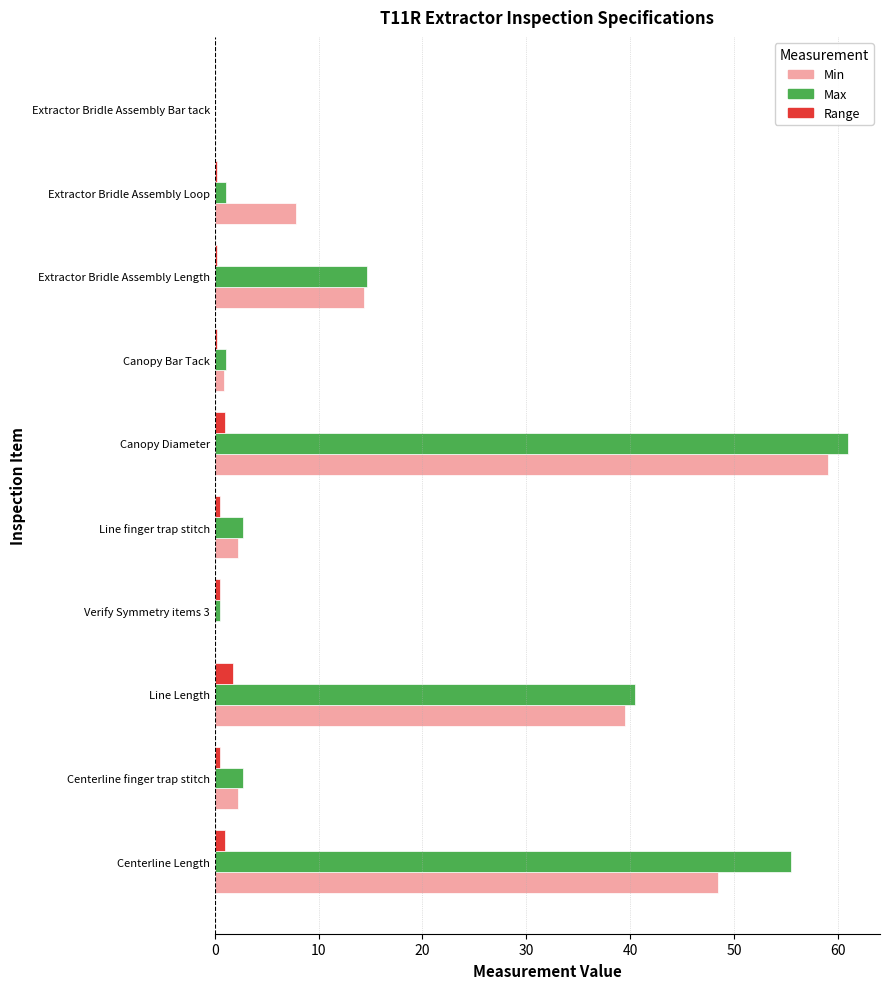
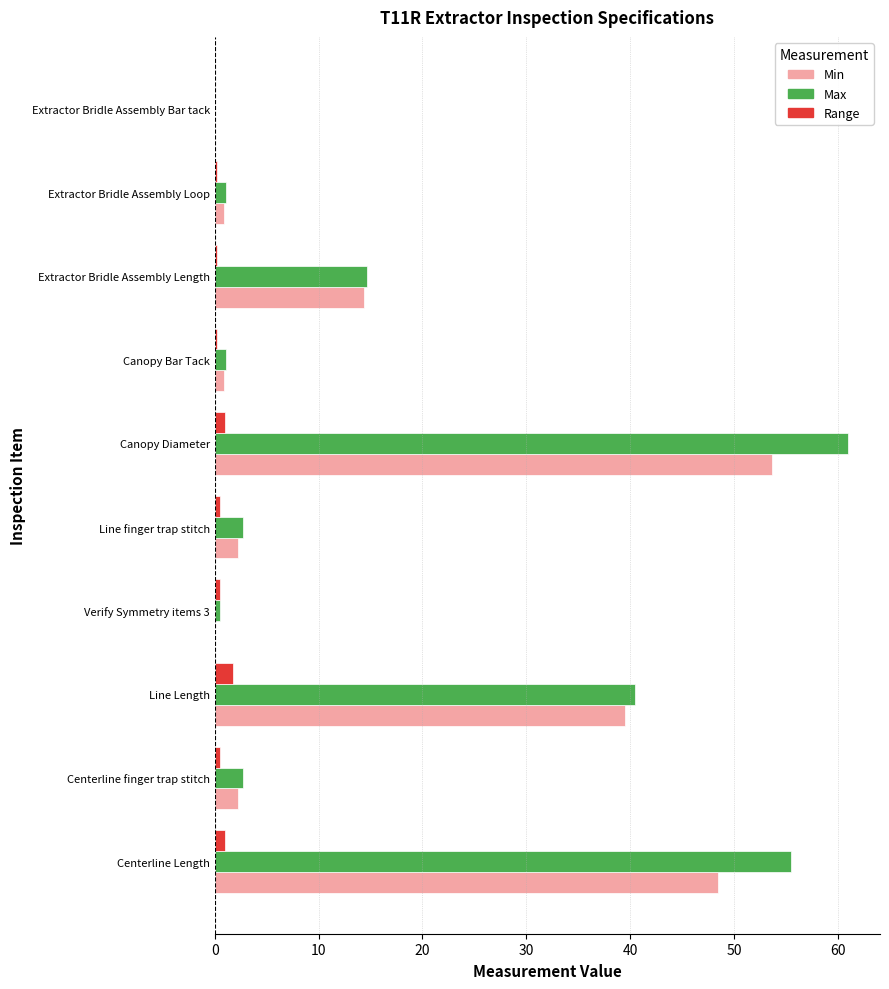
  {
    "Min": {
      "Extractor Bridle Assembly Bar tack": 0.0,
-     "Extractor Bridle Assembly Loop": 7.9,
+     "Extractor Bridle Assembly Loop": 0.9,
      "Extractor Bridle Assembly Length": 14.4,
      "Canopy Bar Tack": 0.9,
-     "Canopy Diameter": 59.0,
+     "Canopy Diameter": 53.7,
      "Line finger trap stitch": 2.3,
      "Verify Symmetry items 3": 0.0,
      "Line Length": 39.5,
      "Centerline finger trap stitch": 2.3,
      "Centerline Length": 48.5
    },
    "Max": {
      "Extractor Bridle Assembly Bar tack": 0.0,
      "Extractor Bridle Assembly Loop": 1.1,
      "Extractor Bridle Assembly Length": 14.6,
      "Canopy Bar Tack": 1.1,
      "Canopy Diameter": 61.0,
      "Line finger trap stitch": 2.8,
      "Verify Symmetry items 3": 0.5,
      "Line Length": 40.5,
      "Centerline finger trap stitch": 2.8,
      "Centerline Length": 55.5
    },
    "Range": {
      "Extractor Bridle Assembly Bar tack": 0.0,
      "Extractor Bridle Assembly Loop": 0.3,
      "Extractor Bridle Assembly Length": 0.3,
      "Canopy Bar Tack": 0.3,
      "Canopy Diameter": 1.0,
      "Line finger trap stitch": 0.5,
      "Verify Symmetry items 3": 0.5,
      "Line Length": 1.8,
      "Centerline finger trap stitch": 0.5,
      "Centerline Length": 1.0
    }
  }
